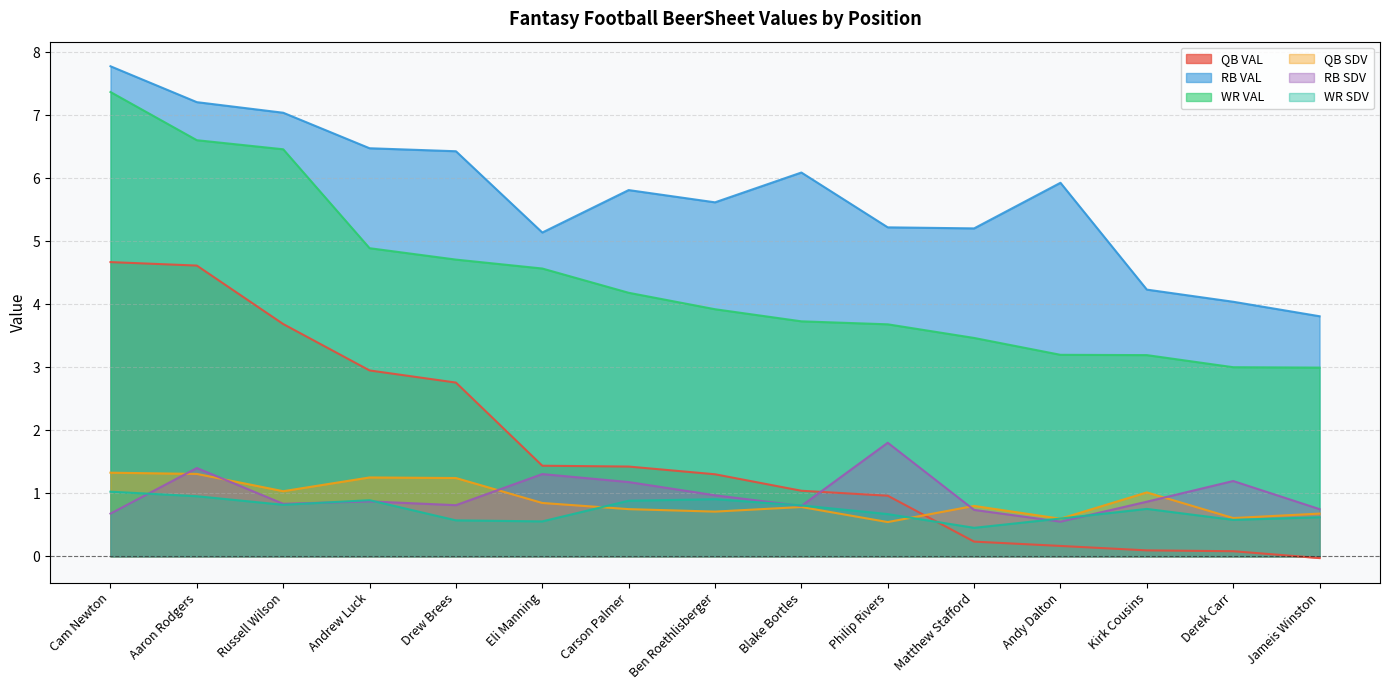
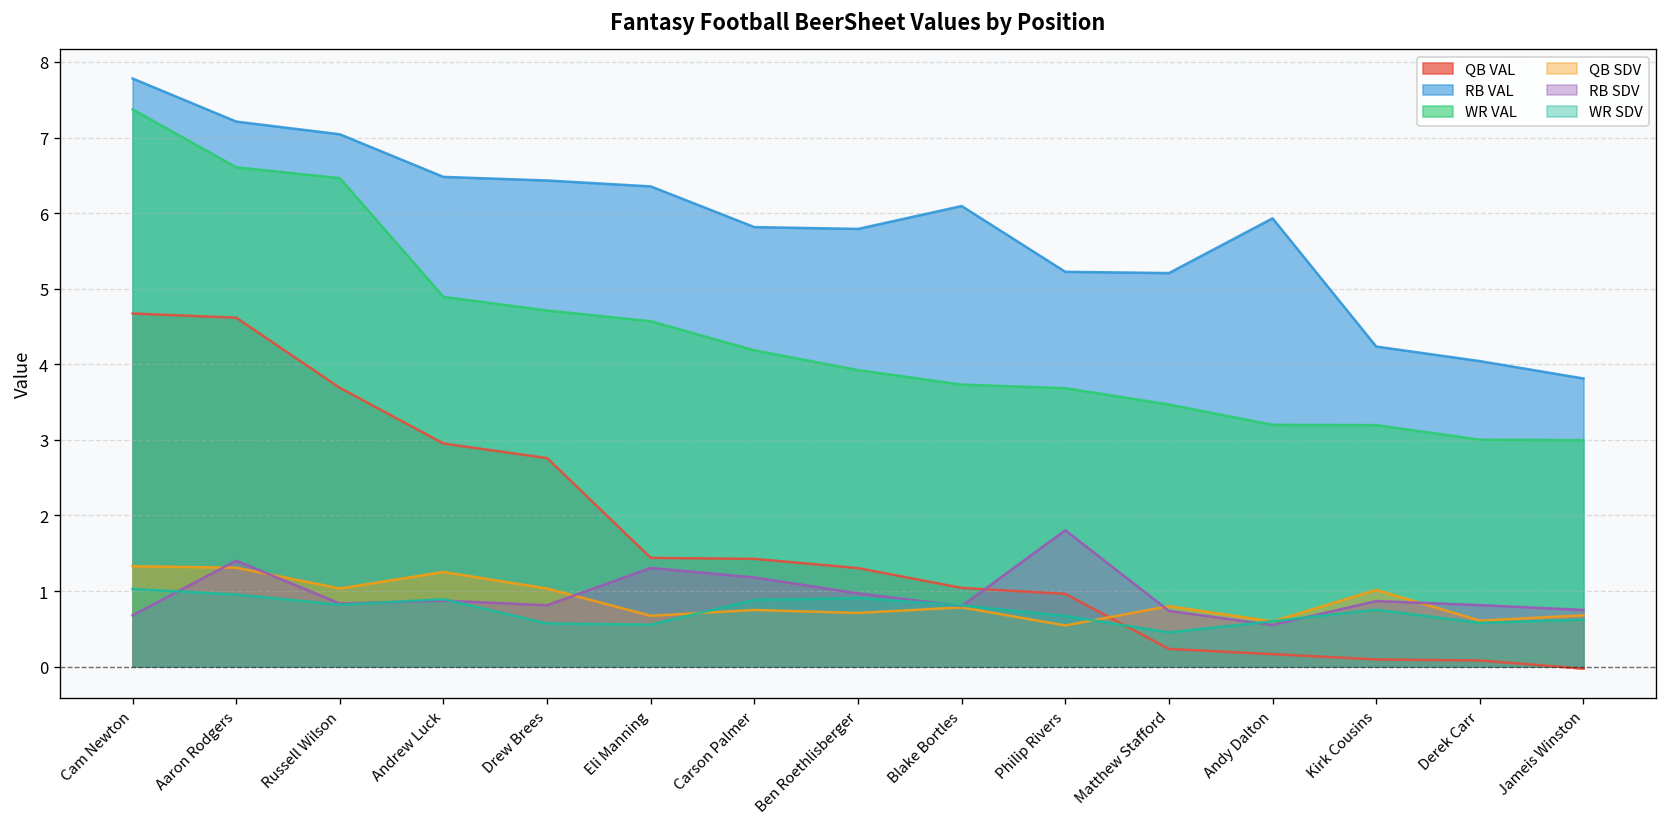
  {
    "RB VAL": {
      "Cam Newton": 7.8,
      "Aaron Rodgers": 7.2,
      "Russell Wilson": 7.0,
      "Andrew Luck": 6.5,
      "Drew Brees": 6.4,
-     "Eli Manning": 5.1,
+     "Eli Manning": 6.4,
      "Carson Palmer": 5.8,
-     "Ben Roethlisberger": 5.6,
+     "Ben Roethlisberger": 5.8,
      "Blake Bortles": 6.1,
      "Philip Rivers": 5.2,
      "Matthew Stafford": 5.2,
      "Andy Dalton": 5.9,
      "Kirk Cousins": 4.2,
      "Derek Carr": 4.0,
      "Jameis Winston": 3.8
    },
    "QB SDV": {
      "Cam Newton": 1.3,
      "Aaron Rodgers": 1.3,
      "Russell Wilson": 1.0,
      "Andrew Luck": 1.3,
-     "Drew Brees": 1.2,
-     "Eli Manning": 0.8,
+     "Drew Brees": 1.0,
+     "Eli Manning": 0.7,
      "Carson Palmer": 0.7,
      "Ben Roethlisberger": 0.7,
      "Philip Rivers": 0.5,
      "Matthew Stafford": 0.8,
      "Kirk Cousins": 1.0,
      "Jameis Winston": 0.7
    },
    "RB SDV": {
      "Cam Newton": 0.7,
      "Aaron Rodgers": 1.4,
      "Drew Brees": 0.8,
      "Eli Manning": 1.3,
      "Carson Palmer": 1.2,
      "Ben Roethlisberger": 1.0,
      "Philip Rivers": 1.8,
      "Matthew Stafford": 0.7,
      "Andy Dalton": 0.6,
      "Kirk Cousins": 0.9,
-     "Derek Carr": 1.2,
+     "Derek Carr": 0.8,
      "Jameis Winston": 0.7
    }
  }
